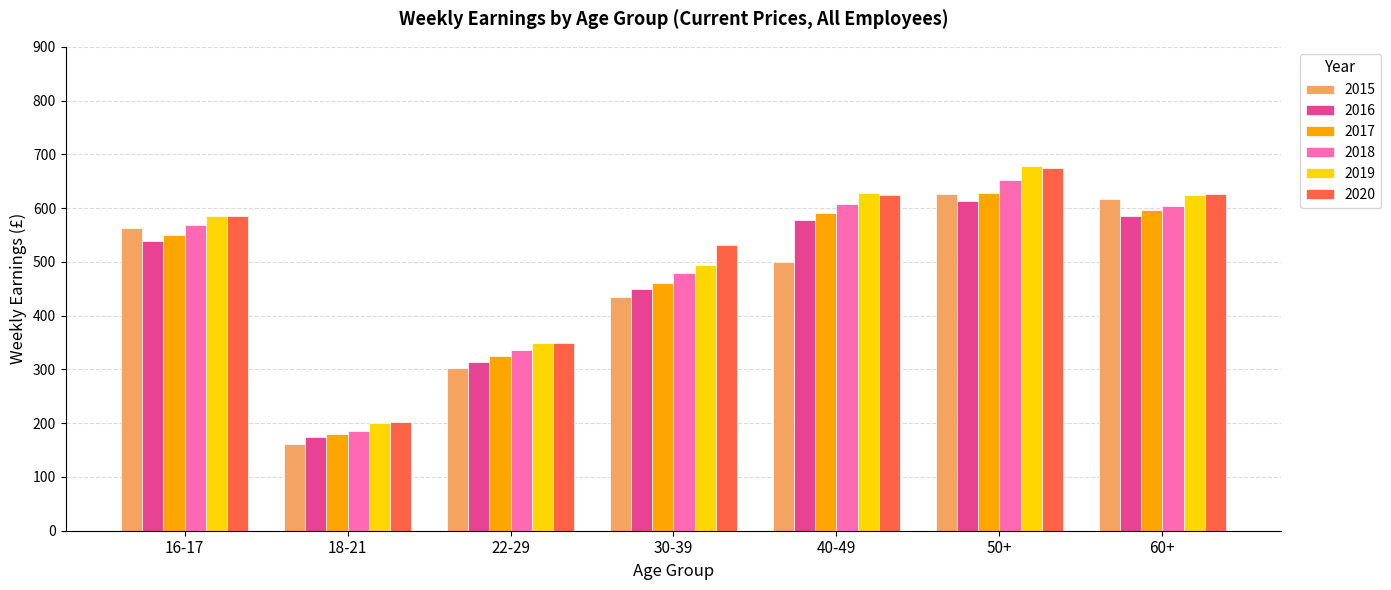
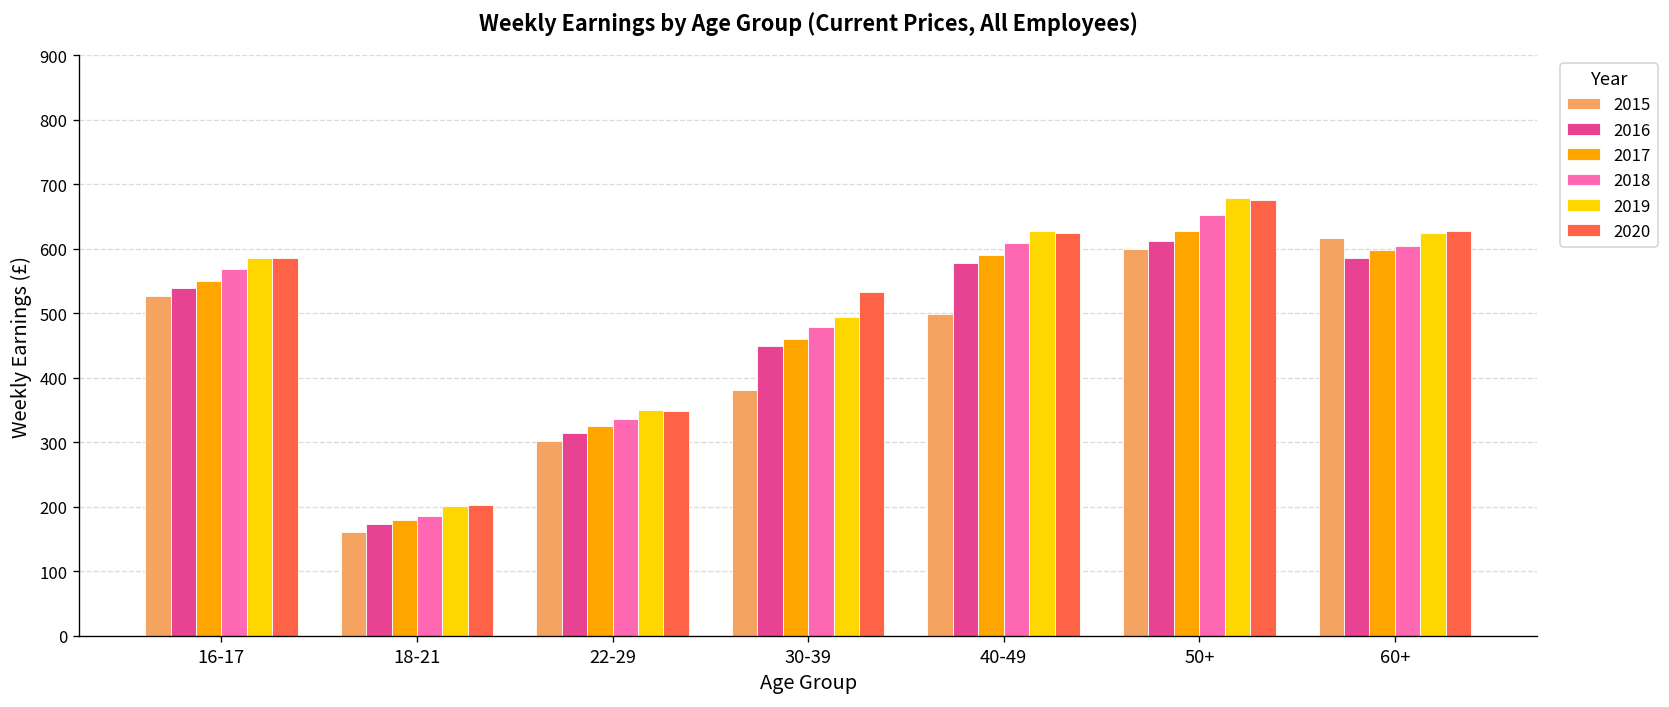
  {
    "2015": {
-     "16-17": 560,
+     "16-17": 530,
      "18-21": 160,
      "22-29": 300,
-     "30-39": 430,
+     "30-39": 380,
      "40-49": 500,
-     "50+": 630,
+     "50+": 600,
      "60+": 620
    },
    "2020": {
      "16-17": 590,
      "18-21": 200,
      "22-29": 350,
      "30-39": 530,
      "40-49": 630,
      "50+": 680,
      "60+": 630
    }
  }
